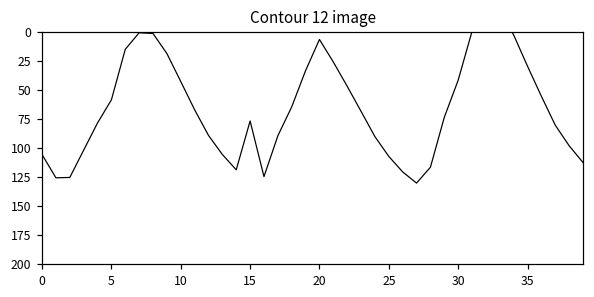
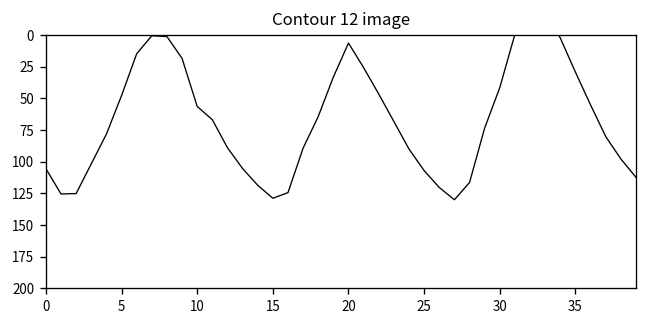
  {
    "0": 105,
-   "5": 58,
-   "10": 42,
-   "15": 76,
+   "5": 48,
+   "10": 56,
+   "15": 129,
    "20": 6,
    "25": 107,
    "30": 41,
    "35": 29
  }
